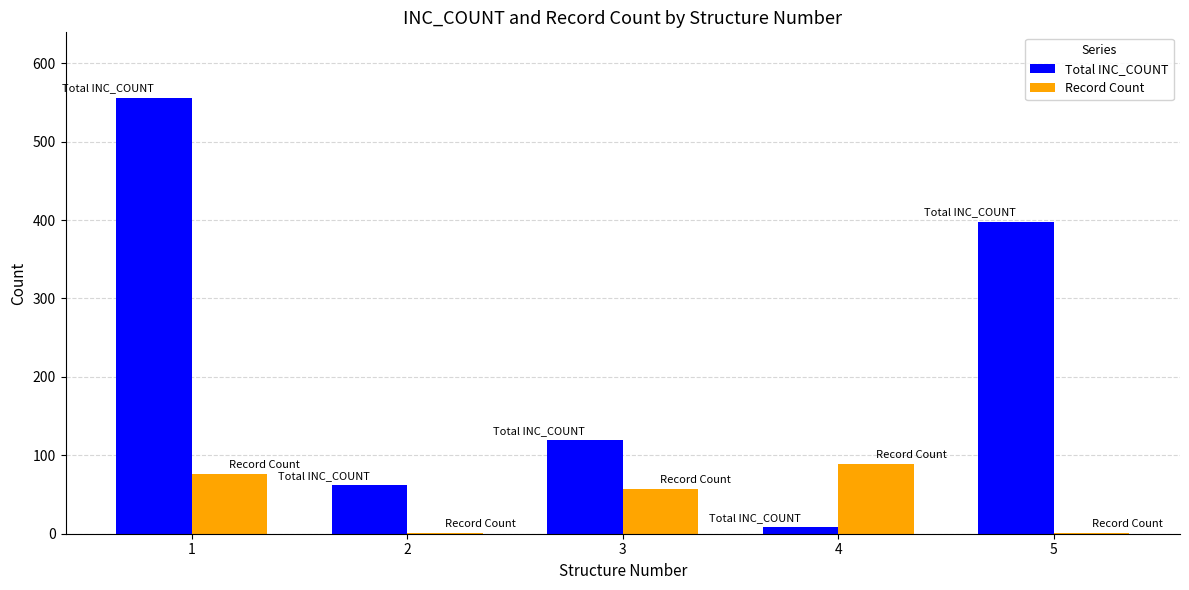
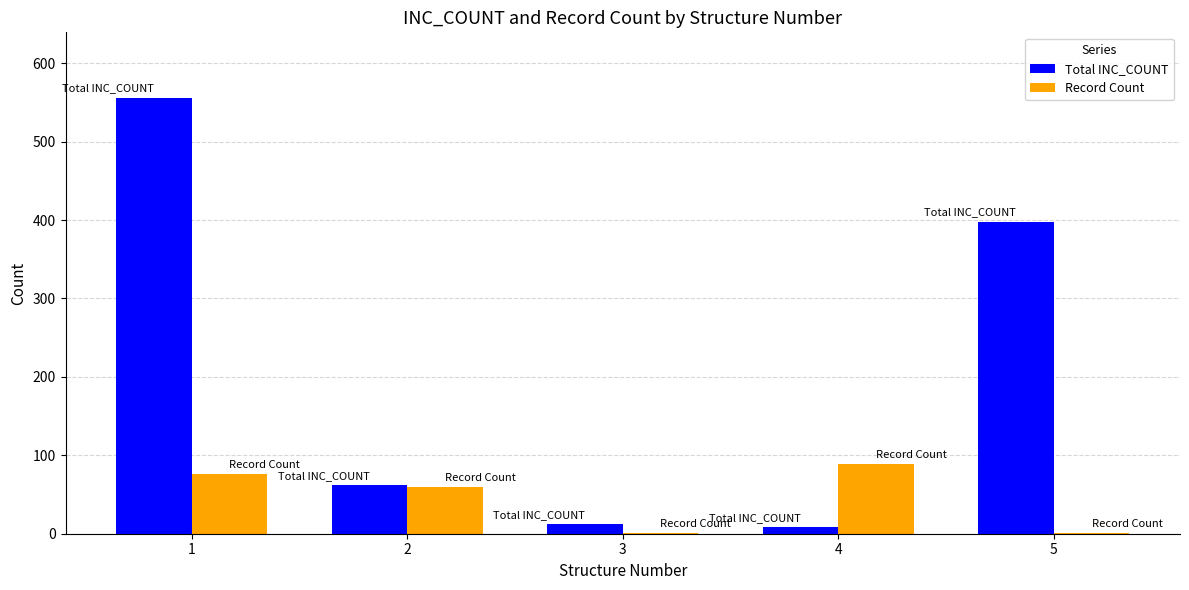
  {
    "Total INC_COUNT": {
      "1": 560,
      "2": 60,
-     "3": 120,
+     "3": 10,
      "4": 10,
      "5": 400
    },
    "Record Count": {
      "1": 80,
-     "2": 0,
-     "3": 60,
+     "2": 60,
+     "3": 0,
      "4": 90
    }
  }
